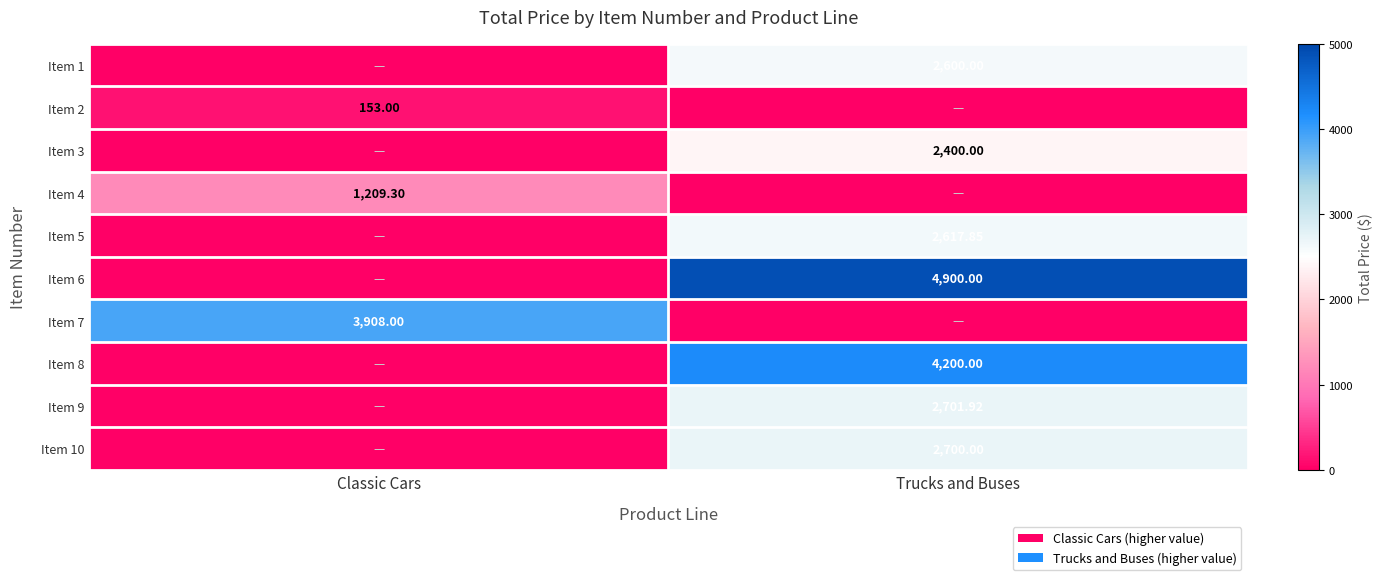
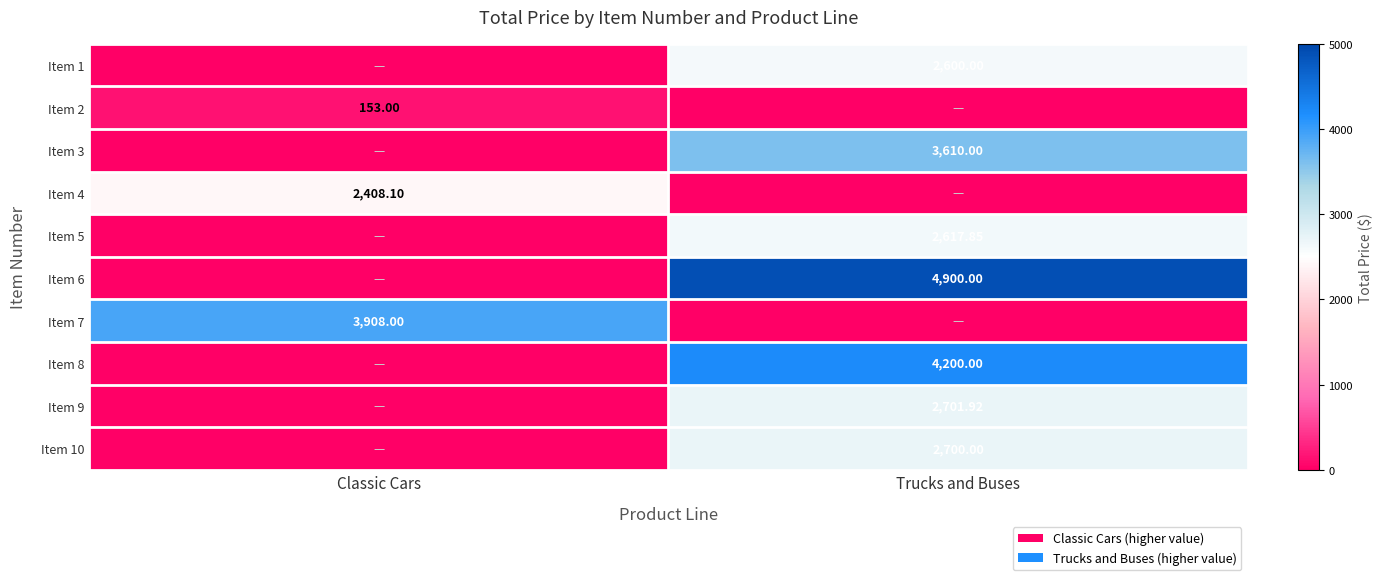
  {
    "Item 2": {
      "Classic Cars": "153.00"
    },
    "Item 3": {
-     "Trucks and Buses": "2,400.00"
+     "Trucks and Buses": "3,610.00"
    },
    "Item 4": {
-     "Classic Cars": "1,209.30"
+     "Classic Cars": "2,408.10"
    },
    "Item 6": {
      "Trucks and Buses": "4,900.00"
    },
    "Item 7": {
      "Classic Cars": "3,908.00"
    },
    "Item 8": {
      "Trucks and Buses": "4,200.00"
    }
  }
